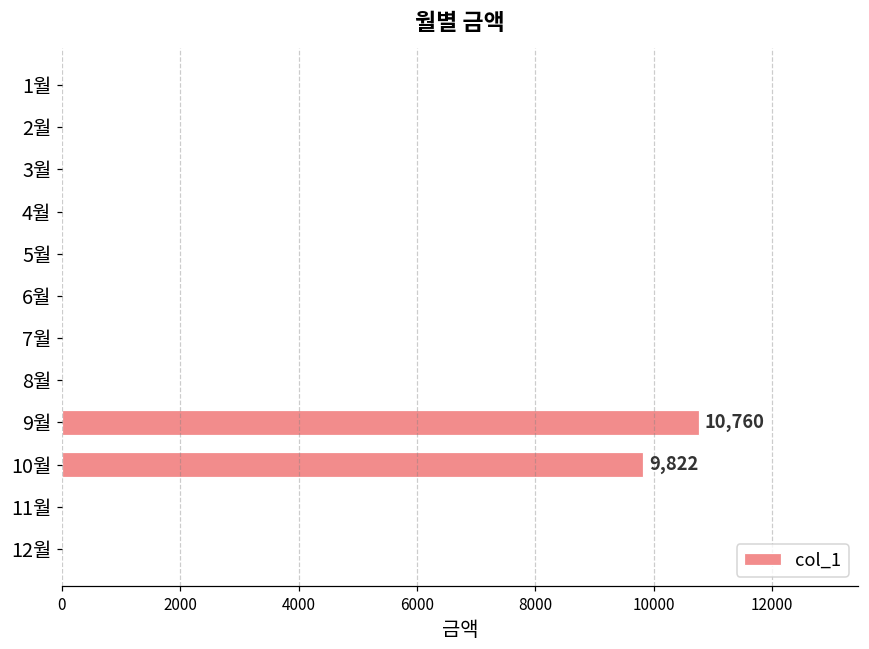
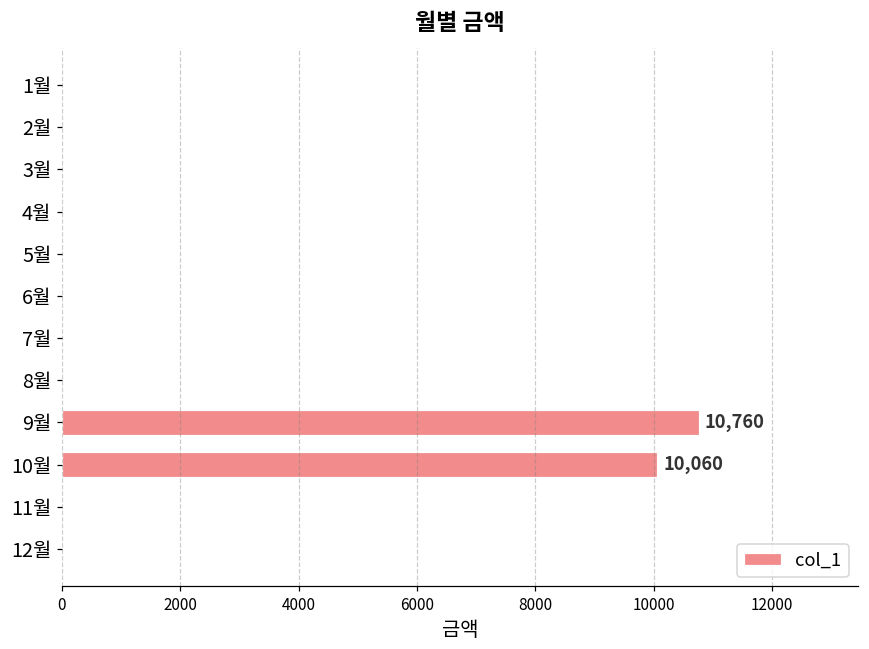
  {
    "9월": "10,760",
-   "10월": "9,822"
+   "10월": "10,060"
  }
